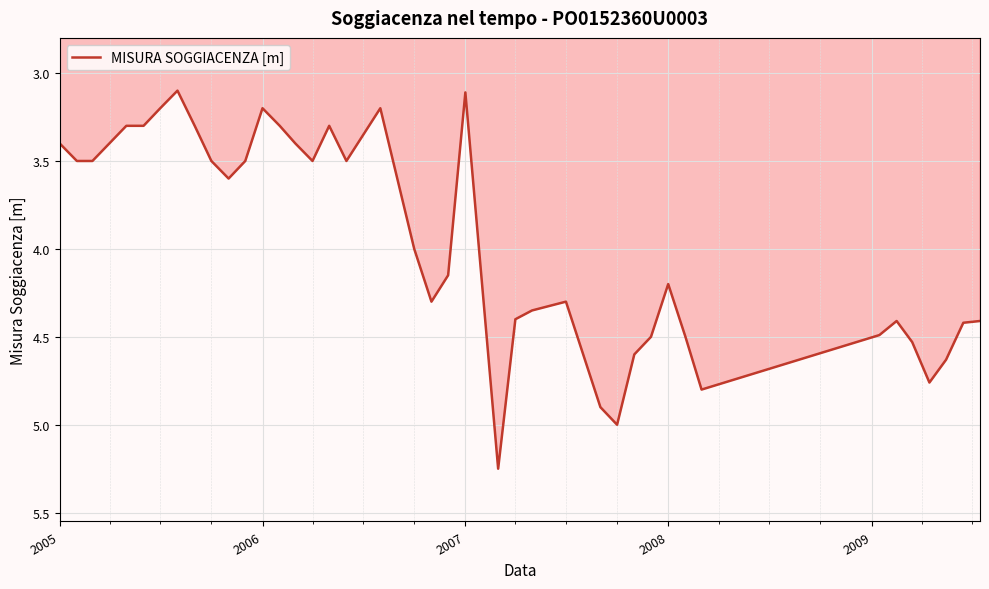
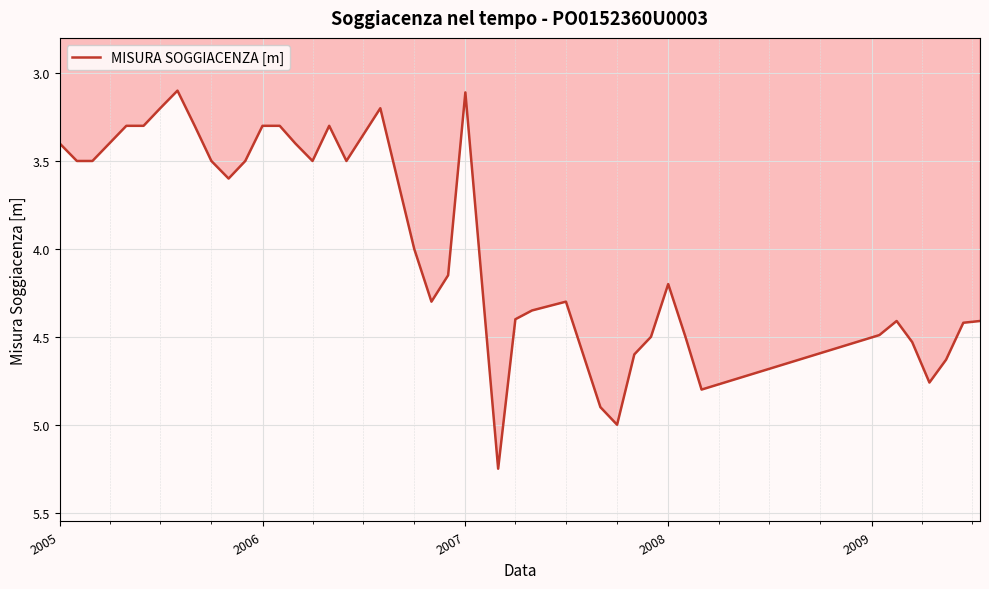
  {
    "2005": 3.4,
-   "2006": 3.2,
+   "2006": 3.3,
    "2007": 3.1,
    "2008": 4.2
  }
